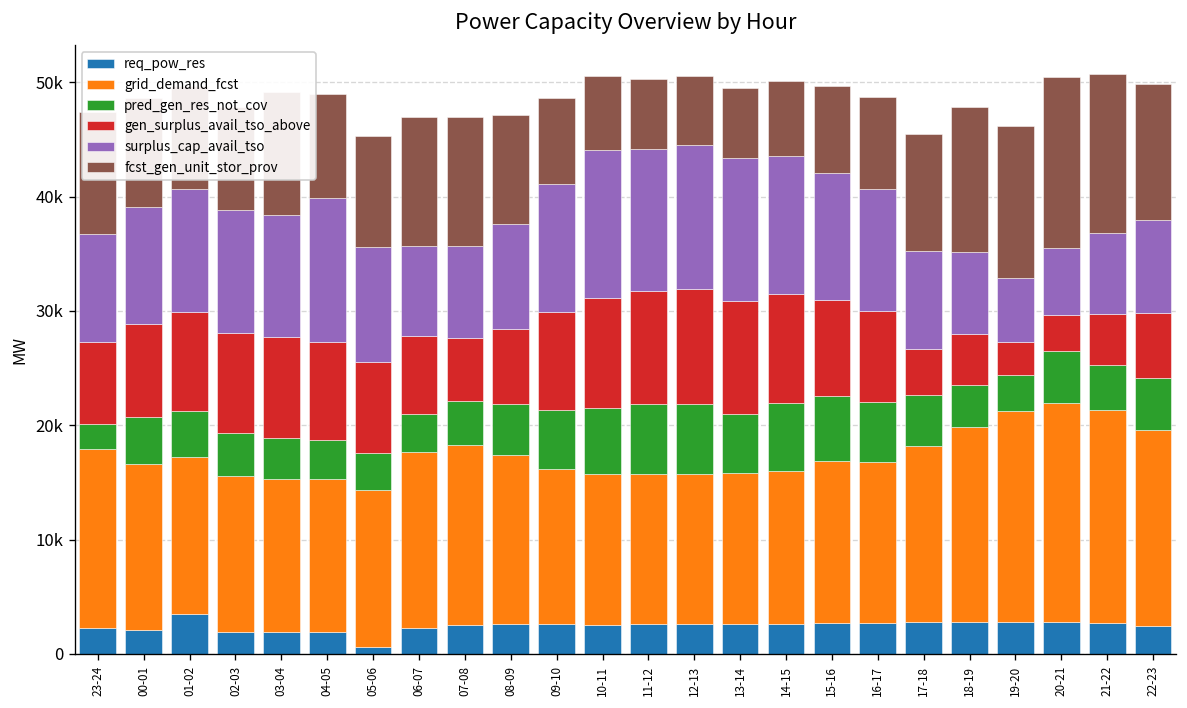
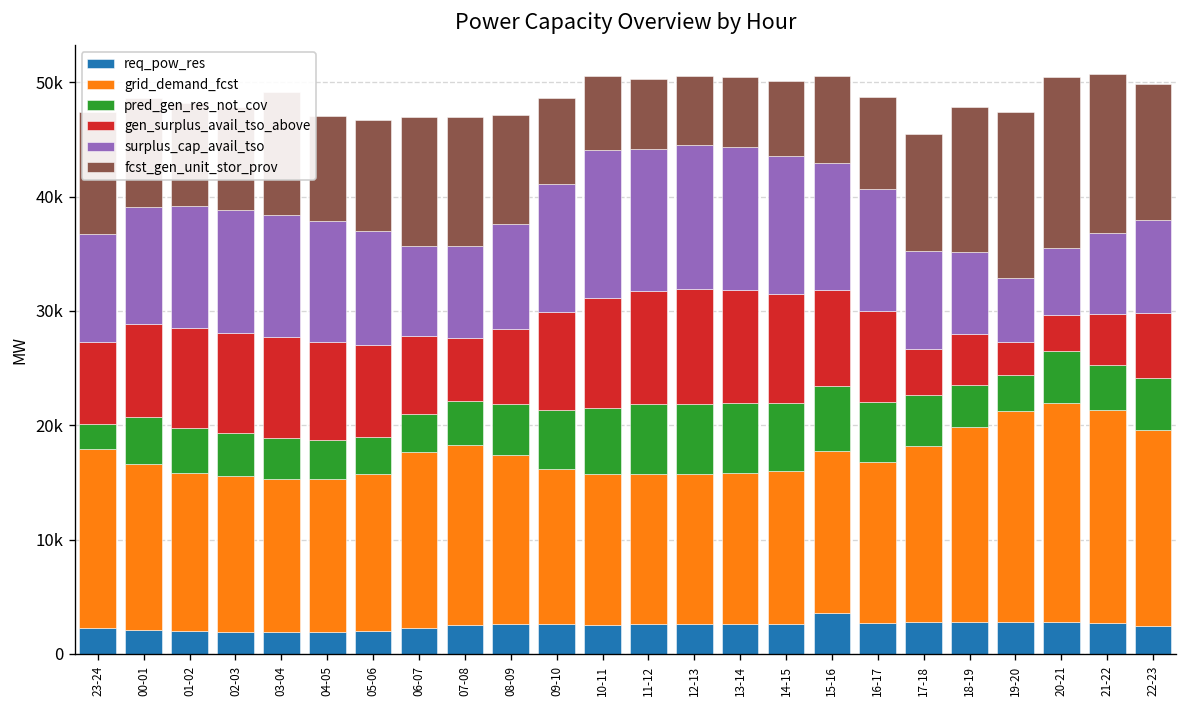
  {
    "req_pow_res": {
      "23-24": 2000,
      "00-01": 2000,
-     "01-02": 3000,
+     "01-02": 2000,
      "02-03": 2000,
      "03-04": 2000,
      "04-05": 2000,
-     "05-06": 1000,
+     "05-06": 2000,
      "06-07": 2000,
      "07-08": 3000,
      "08-09": 3000,
      "09-10": 3000,
      "10-11": 3000,
      "11-12": 3000,
      "12-13": 3000,
      "13-14": 3000,
      "14-15": 3000,
-     "15-16": 3000,
+     "15-16": 4000,
      "16-17": 3000,
      "17-18": 3000,
      "18-19": 3000,
      "19-20": 3000,
      "20-21": 3000,
      "21-22": 3000,
      "22-23": 2000
    },
    "grid_demand_fcst": {
      "23-24": 16000,
      "00-01": 14000,
      "01-02": 14000,
      "02-03": 14000,
      "03-04": 13000,
      "04-05": 13000,
      "05-06": 14000,
      "06-07": 15000,
      "07-08": 16000,
      "08-09": 15000,
      "09-10": 14000,
      "10-11": 13000,
      "11-12": 13000,
      "12-13": 13000,
      "13-14": 13000,
      "14-15": 13000,
      "15-16": 14000,
      "16-17": 14000,
      "17-18": 15000,
      "18-19": 17000,
      "19-20": 19000,
      "20-21": 19000,
      "21-22": 19000,
      "22-23": 17000
    },
    "pred_gen_res_not_cov": {
      "23-24": 2000,
      "00-01": 4000,
      "01-02": 4000,
      "02-03": 4000,
      "03-04": 4000,
      "04-05": 3000,
      "05-06": 3000,
      "06-07": 3000,
      "07-08": 4000,
      "08-09": 4000,
      "09-10": 5000,
      "10-11": 6000,
      "11-12": 6000,
      "12-13": 6000,
-     "13-14": 5000,
+     "13-14": 6000,
      "14-15": 6000,
      "15-16": 6000,
      "16-17": 5000,
      "17-18": 4000,
      "18-19": 4000,
      "19-20": 3000,
      "20-21": 5000,
      "21-22": 4000,
      "22-23": 4000
    },
    "gen_surplus_avail_tso_above": {
      "23-24": 7000,
      "00-01": 8000,
      "01-02": 9000,
      "02-03": 9000,
      "03-04": 9000,
      "04-05": 9000,
      "05-06": 8000,
      "06-07": 7000,
      "07-08": 6000,
      "08-09": 7000,
      "09-10": 9000,
      "10-11": 10000,
      "11-12": 10000,
      "12-13": 10000,
      "13-14": 10000,
      "14-15": 9000,
      "15-16": 8000,
      "16-17": 8000,
      "17-18": 4000,
      "18-19": 4000,
      "19-20": 3000,
      "20-21": 3000,
      "21-22": 4000,
      "22-23": 6000
    },
    "surplus_cap_avail_tso": {
      "23-24": 9000,
      "00-01": 10000,
      "01-02": 11000,
      "02-03": 11000,
      "03-04": 11000,
-     "04-05": 13000,
+     "04-05": 11000,
      "05-06": 10000,
      "06-07": 8000,
      "07-08": 8000,
      "08-09": 9000,
      "09-10": 11000,
      "10-11": 13000,
      "11-12": 12000,
      "12-13": 13000,
      "13-14": 12000,
      "14-15": 12000,
      "15-16": 11000,
      "16-17": 11000,
      "17-18": 9000,
      "18-19": 7000,
      "19-20": 6000,
      "20-21": 6000,
      "21-22": 7000,
      "22-23": 8000
    },
    "fcst_gen_unit_stor_prov": {
      "04-05": 9000,
      "05-06": 10000,
      "06-07": 11000,
      "07-08": 11000,
      "08-09": 10000,
      "09-10": 8000,
      "10-11": 7000,
      "11-12": 6000,
      "12-13": 6000,
      "13-14": 6000,
      "14-15": 7000,
      "15-16": 8000,
      "16-17": 8000,
      "17-18": 10000,
      "18-19": 13000,
-     "19-20": 13000,
+     "19-20": 15000,
      "20-21": 15000,
      "21-22": 14000,
      "22-23": 12000
    }
  }
